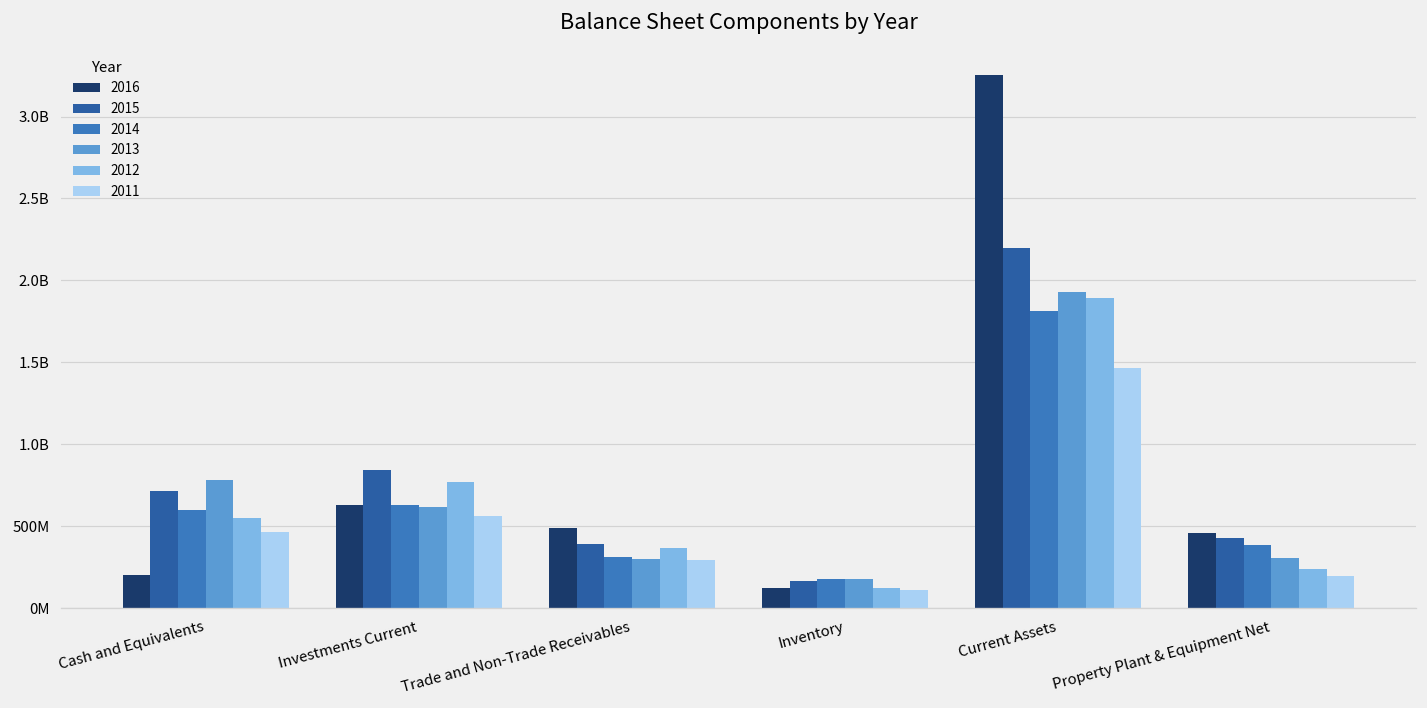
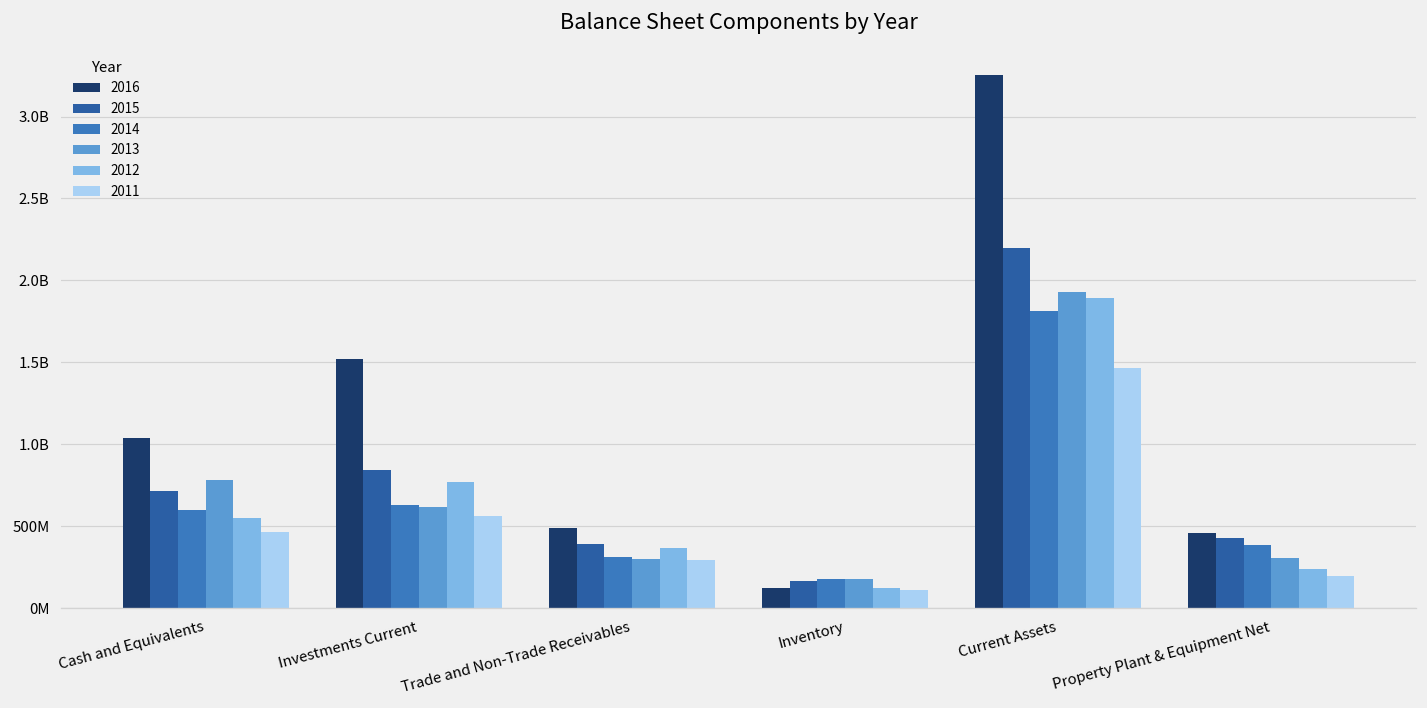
  {
    "2016": {
-     "Cash and Equivalents": 200000000,
-     "Investments Current": 630000000,
+     "Cash and Equivalents": 1040000000,
+     "Investments Current": 1520000000,
      "Trade and Non-Trade Receivables": 490000000,
      "Inventory": 120000000,
      "Current Assets": 3250000000,
      "Property Plant & Equipment Net": 460000000
    }
  }
